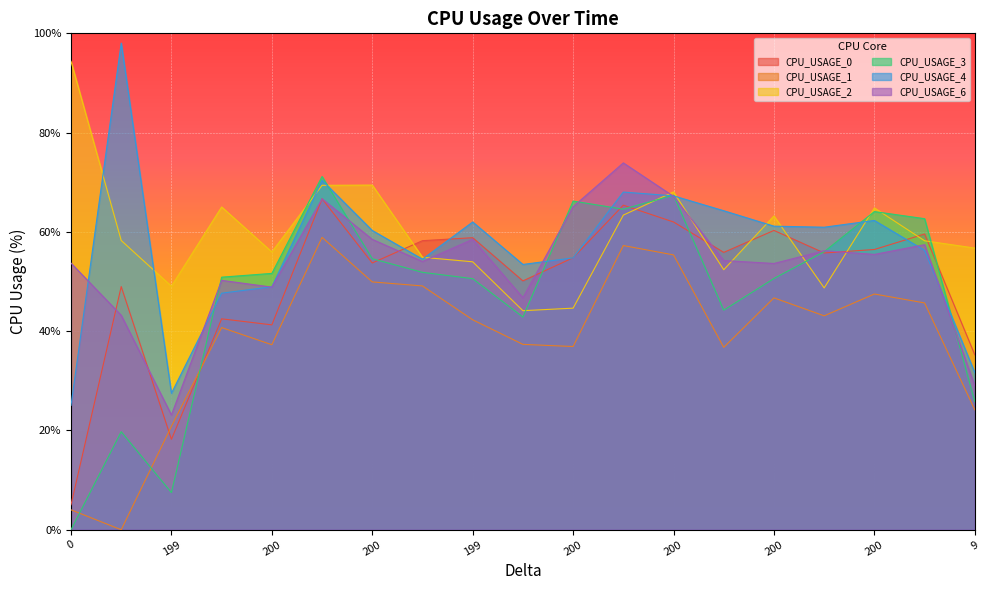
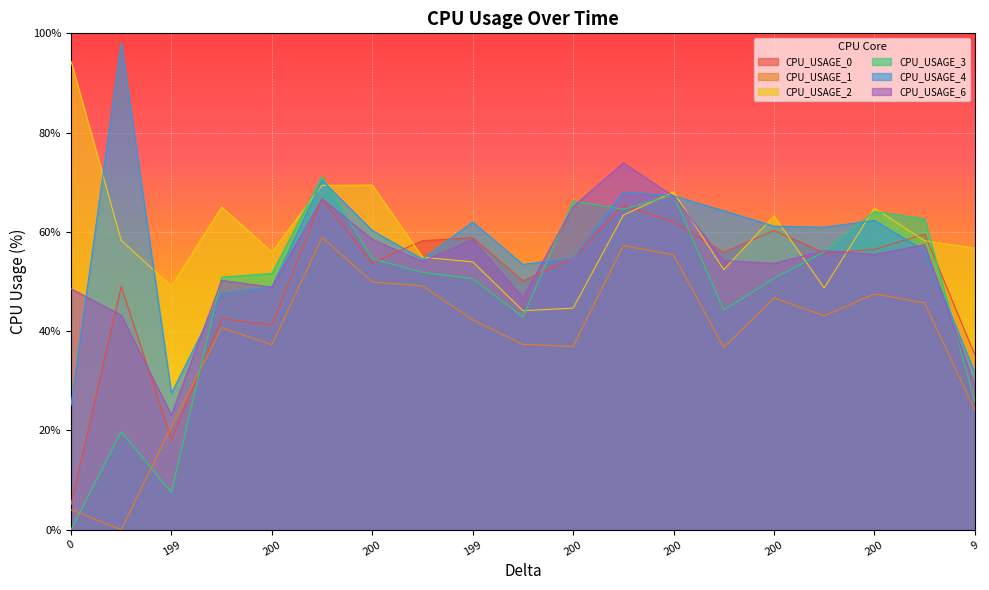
  {
    "CPU_USAGE_2": {
      "0": "94%"
    },
    "CPU_USAGE_3": {
      "0": "0%"
    },
    "CPU_USAGE_4": {
      "0": "25%"
    },
    "CPU_USAGE_6": {
-     "0": "54%"
+     "0": "49%"
    }
  }
